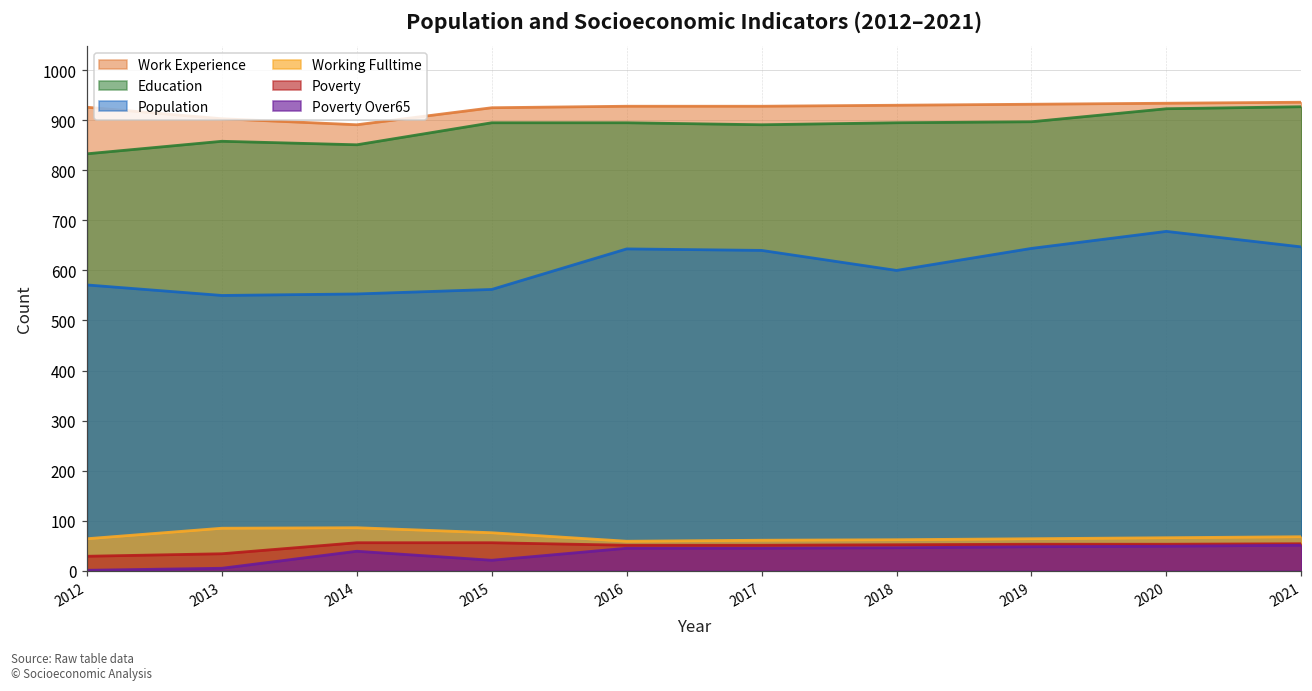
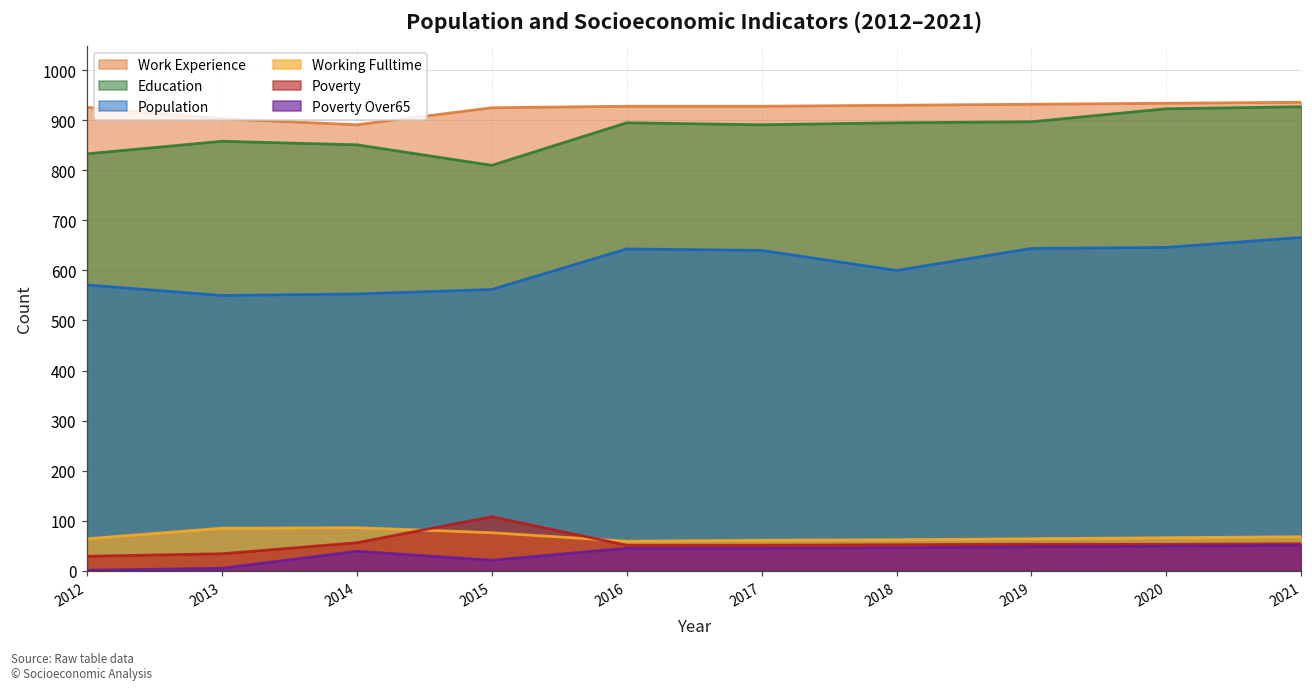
  {
    "Education": {
      "2012": 830,
      "2013": 860,
      "2014": 850,
-     "2015": 900,
+     "2015": 810,
      "2016": 900,
      "2017": 890,
      "2018": 900,
      "2019": 900,
      "2020": 920,
      "2021": 930
    },
    "Population": {
      "2012": 570,
      "2013": 550,
      "2014": 550,
      "2015": 560,
      "2016": 640,
      "2017": 640,
      "2018": 600,
      "2019": 640,
-     "2020": 680,
-     "2021": 650
+     "2020": 650,
+     "2021": 670
    },
    "Poverty": {
      "2012": 30,
      "2013": 30,
      "2014": 60,
-     "2015": 60,
+     "2015": 110,
      "2016": 50,
      "2017": 50,
      "2018": 50
    },
    "Poverty Over65": {
      "2012": 0,
      "2013": 10,
      "2014": 40,
      "2015": 20,
      "2016": 50,
      "2017": 50,
      "2018": 50
    }
  }
